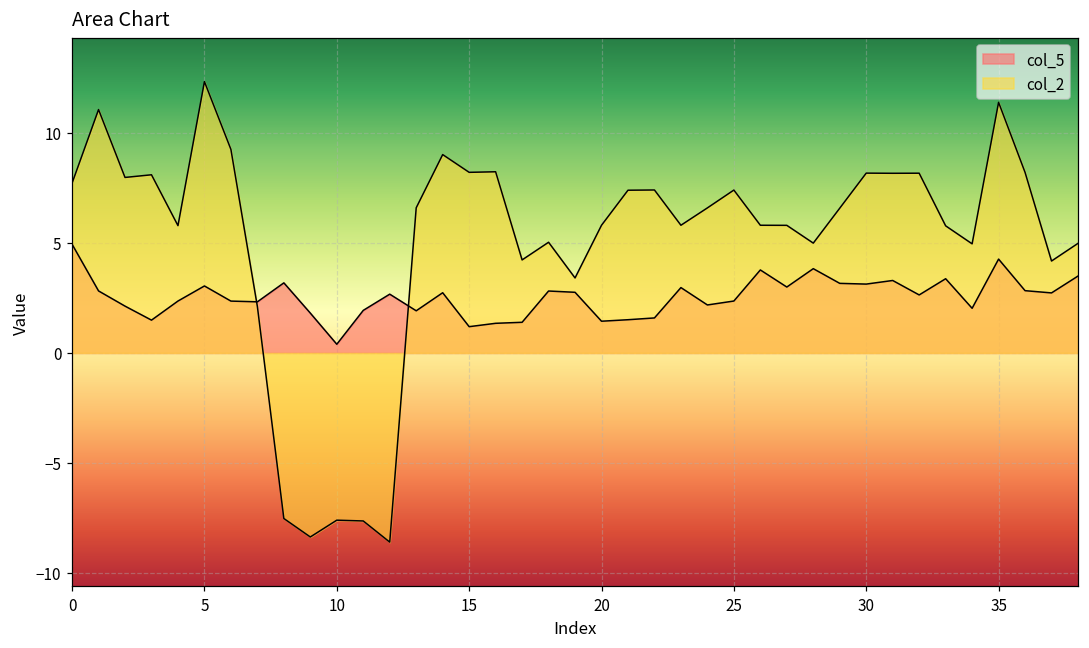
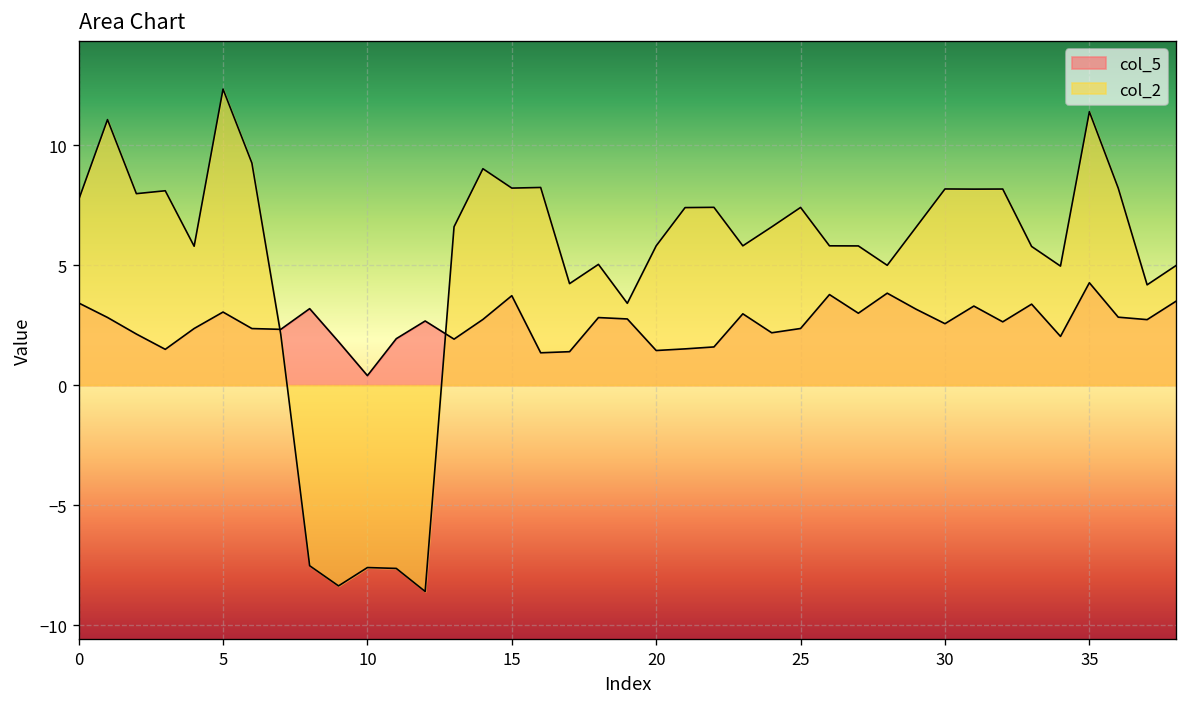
  {
    "col_5": {
-     "0": 4.9,
+     "0": 3.4,
      "5": 3.0,
      "10": 0.4,
-     "15": 1.2,
+     "15": 3.7,
      "20": 1.4,
      "25": 2.4,
-     "30": 3.1,
+     "30": 2.6,
      "35": 4.3
    }
  }
